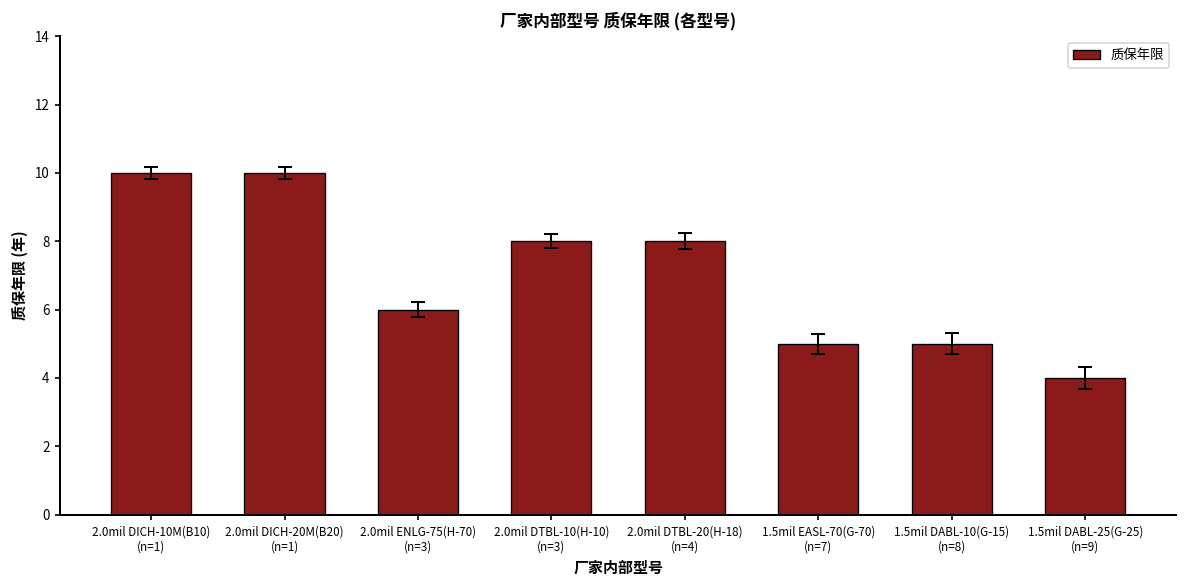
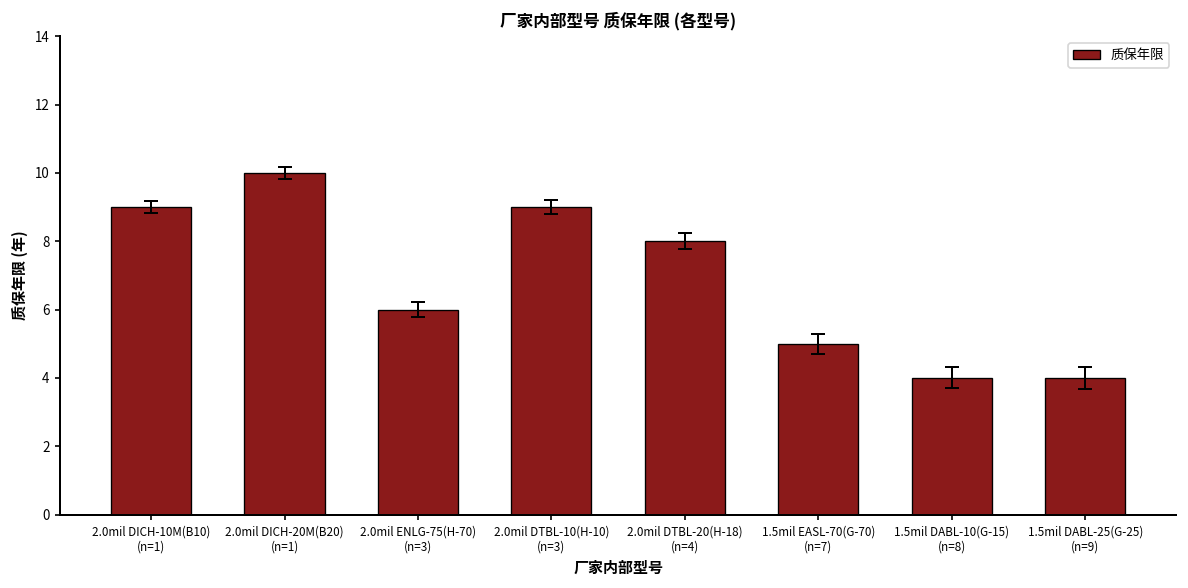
  {
    "质保年限": {
-     "2.0mil DICH-10M(B10) (n=1)": 10,
+     "2.0mil DICH-10M(B10) (n=1)": 9,
      "2.0mil DICH-20M(B20) (n=1)": 10,
      "2.0mil ENLG-75(H-70) (n=3)": 6,
-     "2.0mil DTBL-10(H-10) (n=3)": 8,
+     "2.0mil DTBL-10(H-10) (n=3)": 9,
      "2.0mil DTBL-20(H-18) (n=4)": 8,
      "1.5mil EASL-70(G-70) (n=7)": 5,
-     "1.5mil DABL-10(G-15) (n=8)": 5,
+     "1.5mil DABL-10(G-15) (n=8)": 4,
      "1.5mil DABL-25(G-25) (n=9)": 4
    }
  }
